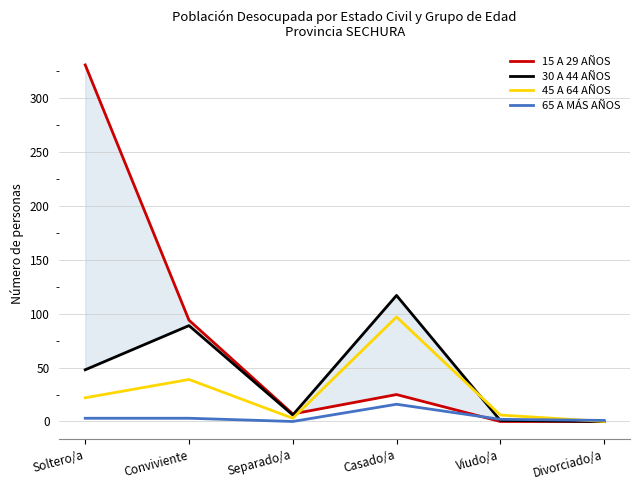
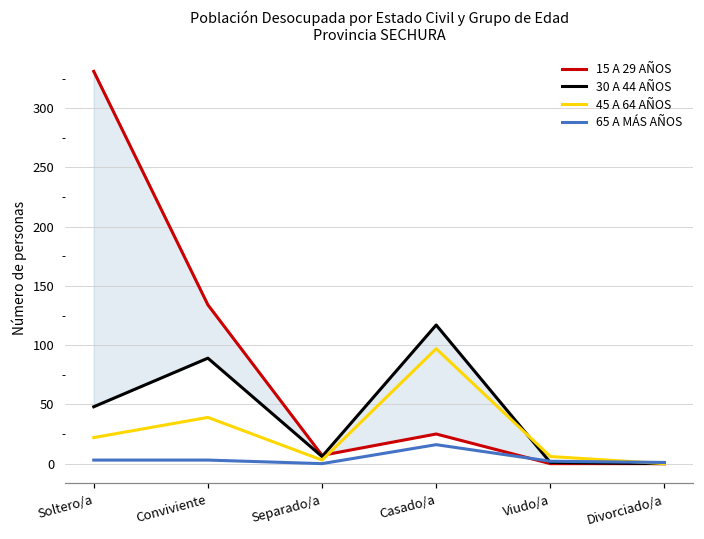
  {
    "15 A 29 AÑOS": {
-     "Conviviente": 94,
+     "Conviviente": 134,
      "Casado/a": 25
    },
    "30 A 44 AÑOS": {
      "Soltero/a": 48,
      "Conviviente": 89
    },
    "45 A 64 AÑOS": {
      "Soltero/a": 22,
      "Conviviente": 39,
      "Separado/a": 3,
      "Casado/a": 97,
      "Viudo/a": 6
    }
  }
